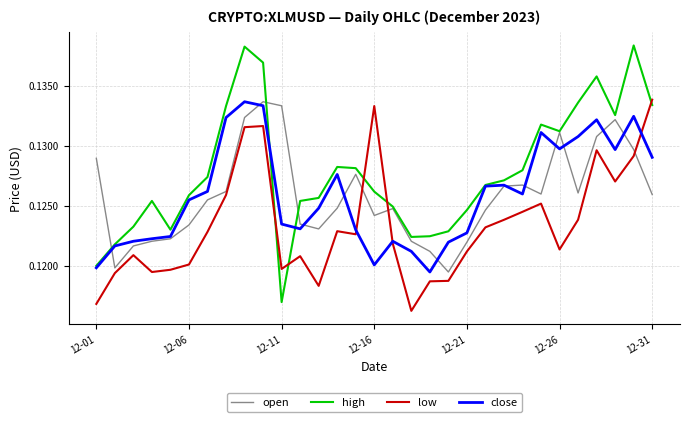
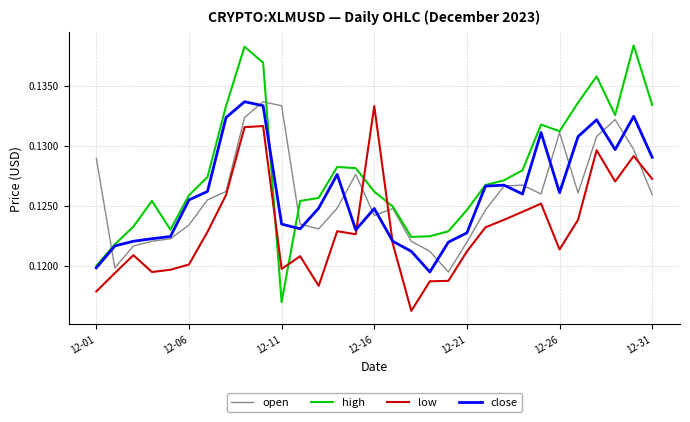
  {
    "open": {
      "12-01": 0.1289,
      "12-06": 0.1234,
      "12-11": 0.1333,
      "12-16": 0.1242,
      "12-21": 0.1219,
      "12-31": 0.1259
    },
    "high": {
      "12-06": 0.1259,
      "12-11": 0.1170,
      "12-16": 0.1262,
      "12-21": 0.1246,
      "12-31": 0.1334
    },
    "low": {
-     "12-01": 0.1168,
+     "12-01": 0.1178,
      "12-06": 0.1201,
      "12-11": 0.1197,
      "12-16": 0.1333,
      "12-21": 0.1212,
      "12-26": 0.1213,
-     "12-31": 0.1338
+     "12-31": 0.1272
    },
    "close": {
      "12-06": 0.1255,
      "12-11": 0.1235,
-     "12-16": 0.1201,
+     "12-16": 0.1247,
      "12-21": 0.1227,
-     "12-26": 0.1297,
+     "12-26": 0.1261,
      "12-31": 0.1290
    }
  }
